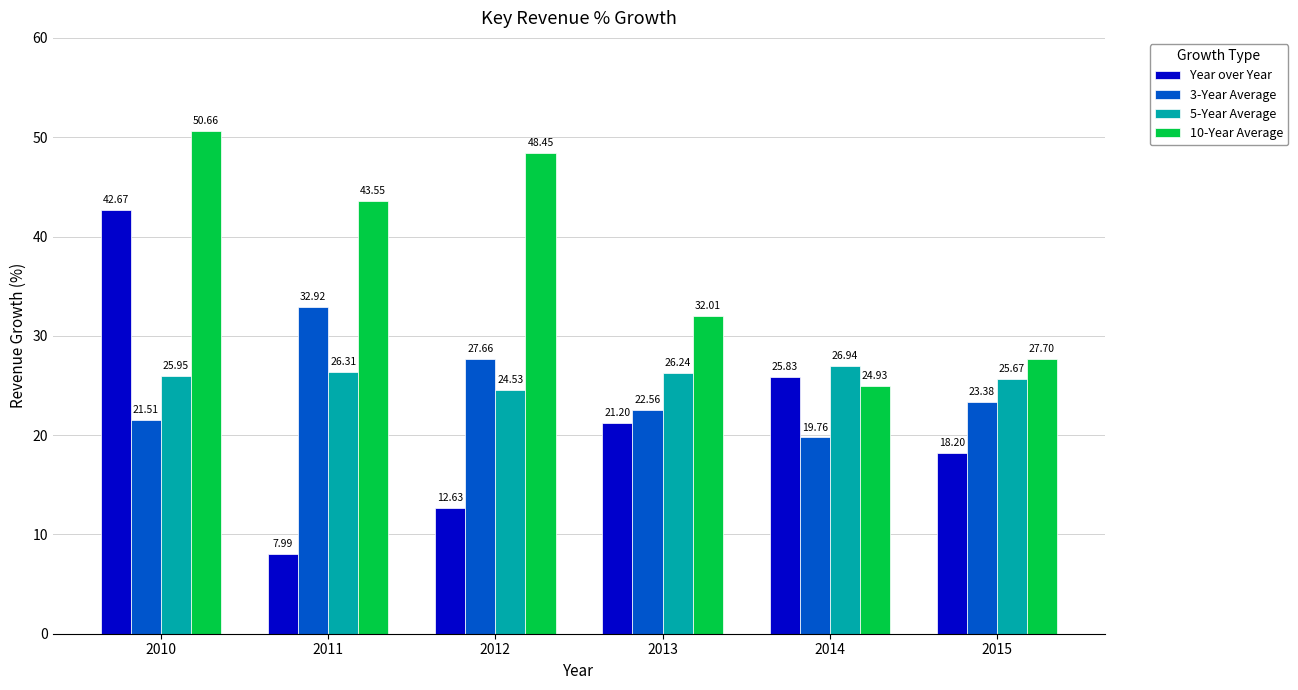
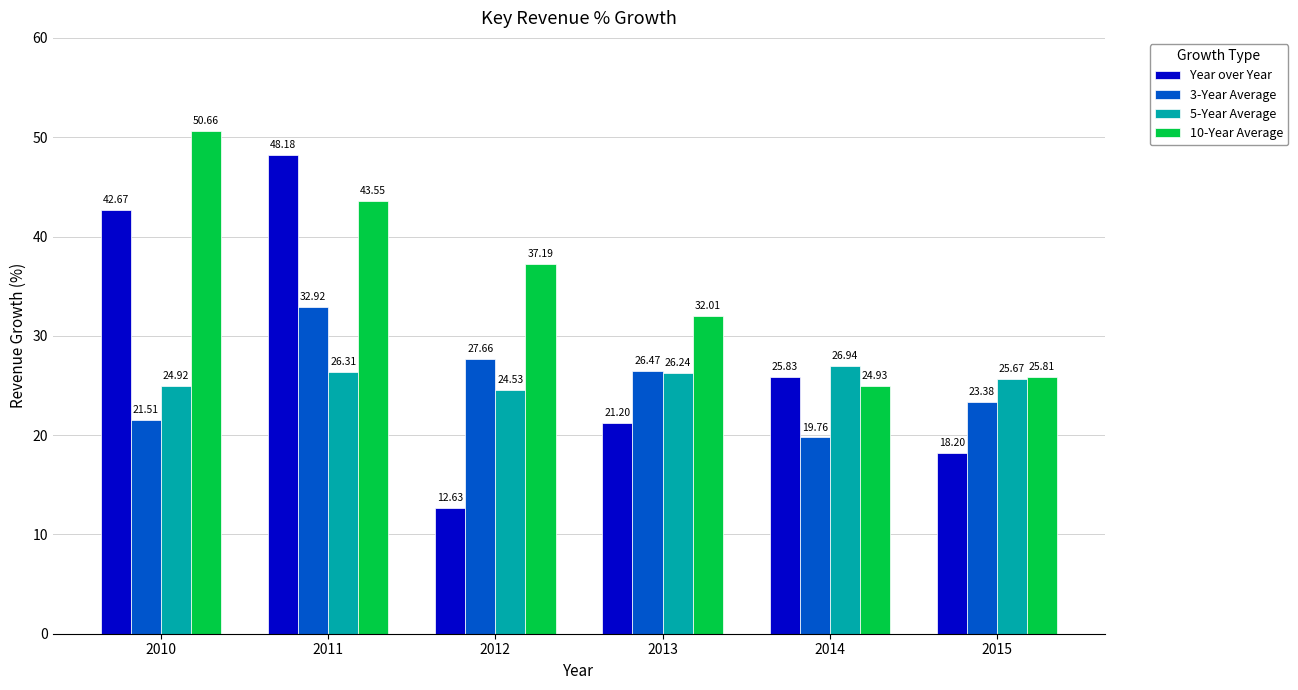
  {
    "Year over Year": {
      "2010": 42.67,
-     "2011": 7.99,
+     "2011": 48.18,
      "2012": 12.63,
      "2013": 21.20,
      "2014": 25.83,
      "2015": 18.20
    },
    "3-Year Average": {
      "2010": 21.51,
      "2011": 32.92,
      "2012": 27.66,
-     "2013": 22.56,
+     "2013": 26.47,
      "2014": 19.76,
      "2015": 23.38
    },
    "5-Year Average": {
-     "2010": 25.95,
+     "2010": 24.92,
      "2011": 26.31,
      "2012": 24.53,
      "2013": 26.24,
      "2014": 26.94,
      "2015": 25.67
    },
    "10-Year Average": {
      "2010": 50.66,
      "2011": 43.55,
-     "2012": 48.45,
+     "2012": 37.19,
      "2013": 32.01,
      "2014": 24.93,
-     "2015": 27.70
+     "2015": 25.81
    }
  }
